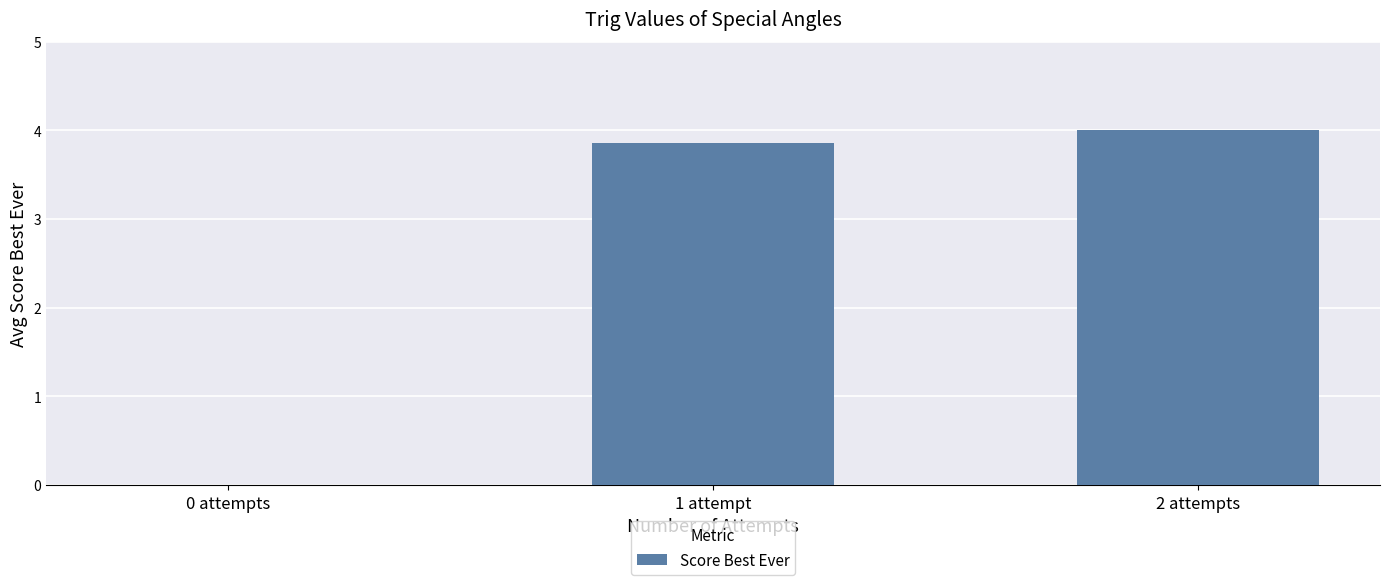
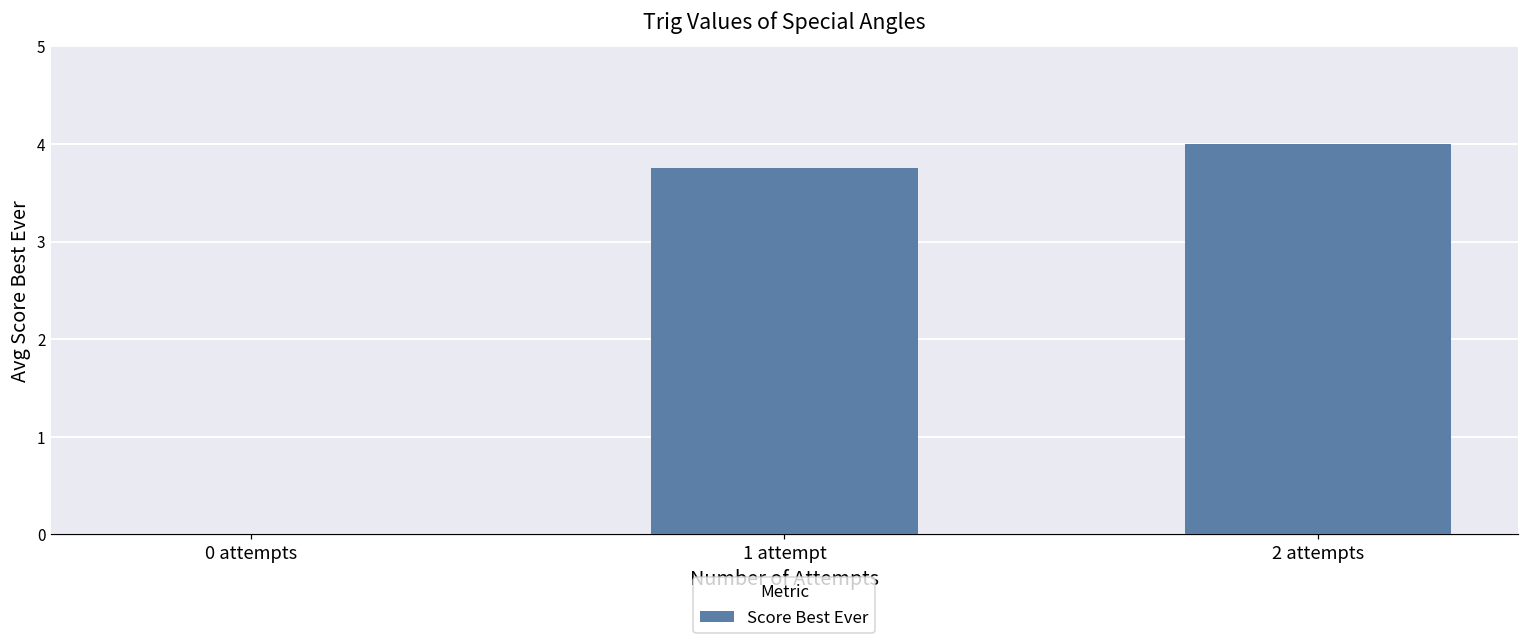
  {
    "0 attempts": 0.0,
-   "1 attempt": 3.9,
+   "1 attempt": 3.8,
    "2 attempts": 4.0
  }
